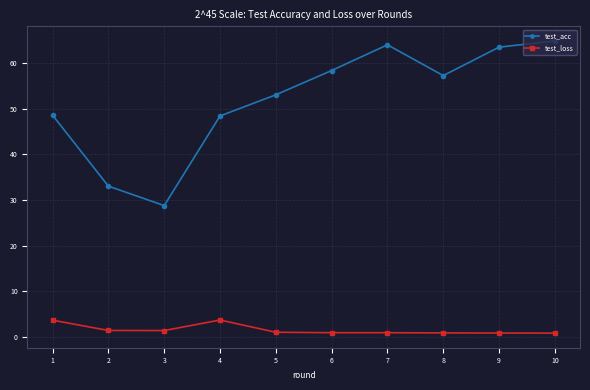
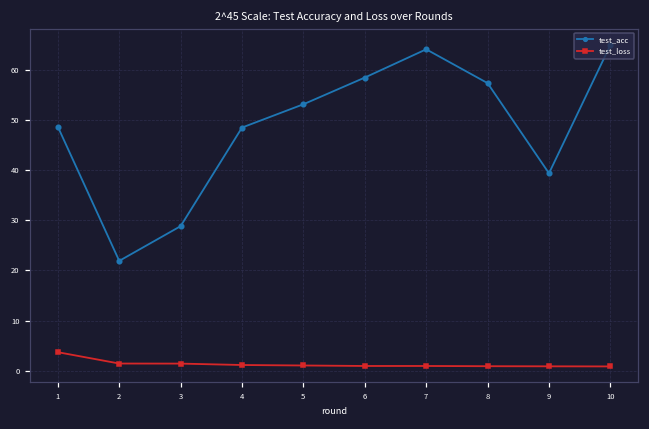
  {
    "test_acc": {
      "1": 49,
-     "2": 33,
+     "2": 22,
      "3": 29,
      "4": 48,
      "5": 53,
      "6": 58,
      "7": 64,
      "8": 57,
-     "9": 64
+     "9": 39
    },
    "test_loss": {
      "1": 4,
      "2": 1,
      "3": 1,
-     "4": 4,
+     "4": 1,
      "5": 1,
      "6": 1,
      "7": 1,
      "8": 1,
      "9": 1,
      "10": 1
    }
  }
